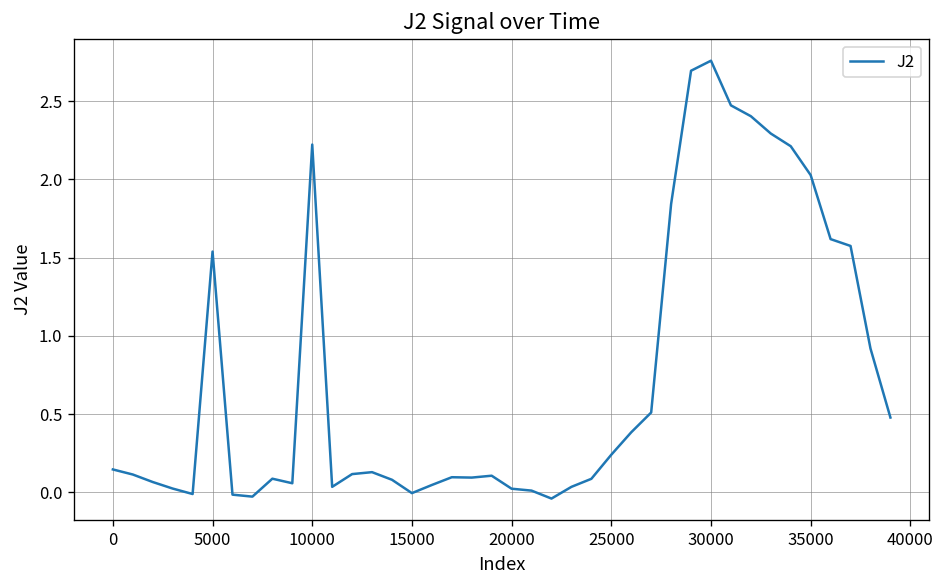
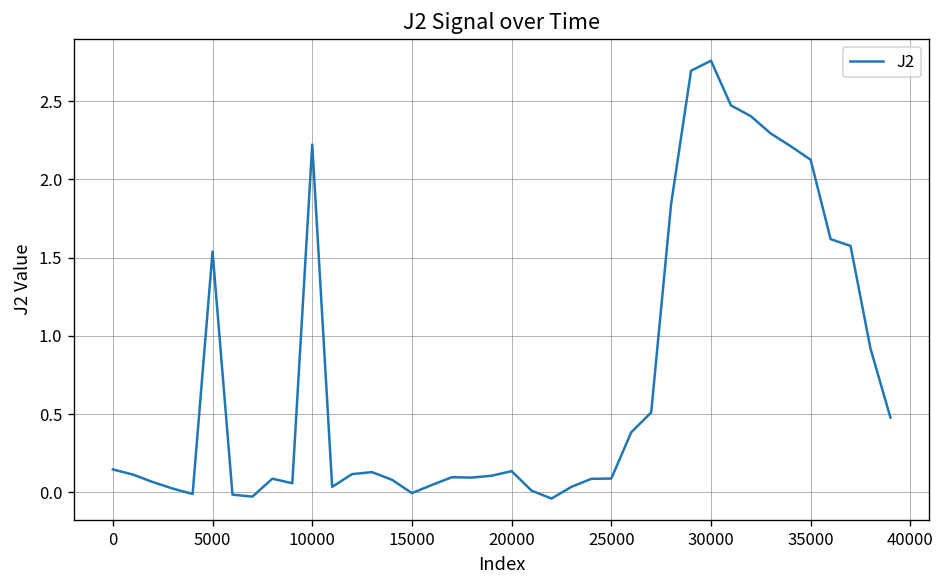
  {
    "0": 0.15,
    "5000": 1.54,
    "10000": 2.22,
    "15000": -0.01,
-   "20000": 0.02,
-   "25000": 0.24,
+   "20000": 0.13,
+   "25000": 0.09,
    "30000": 2.76,
-   "35000": 2.03
+   "35000": 2.12
  }
